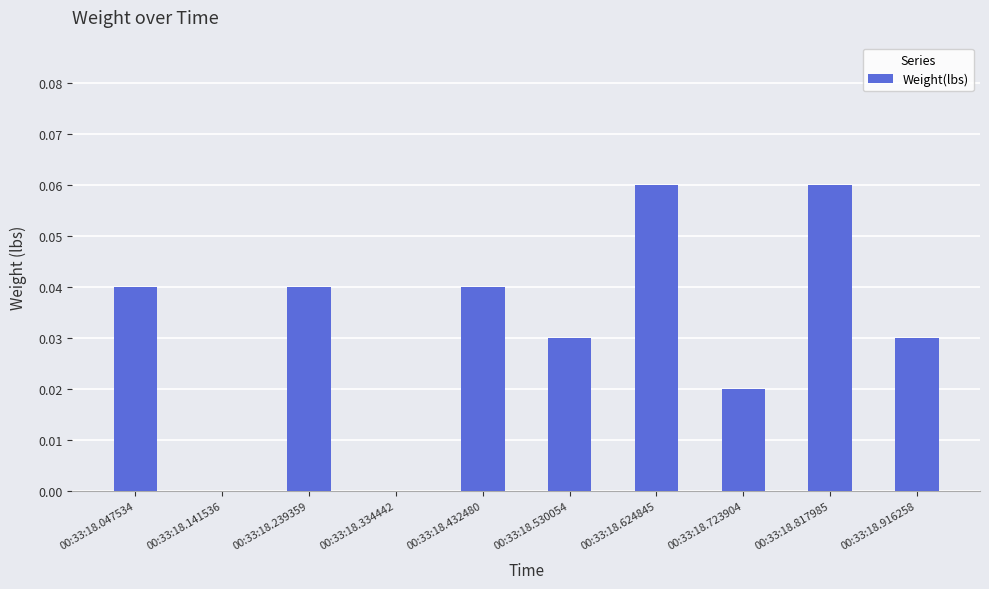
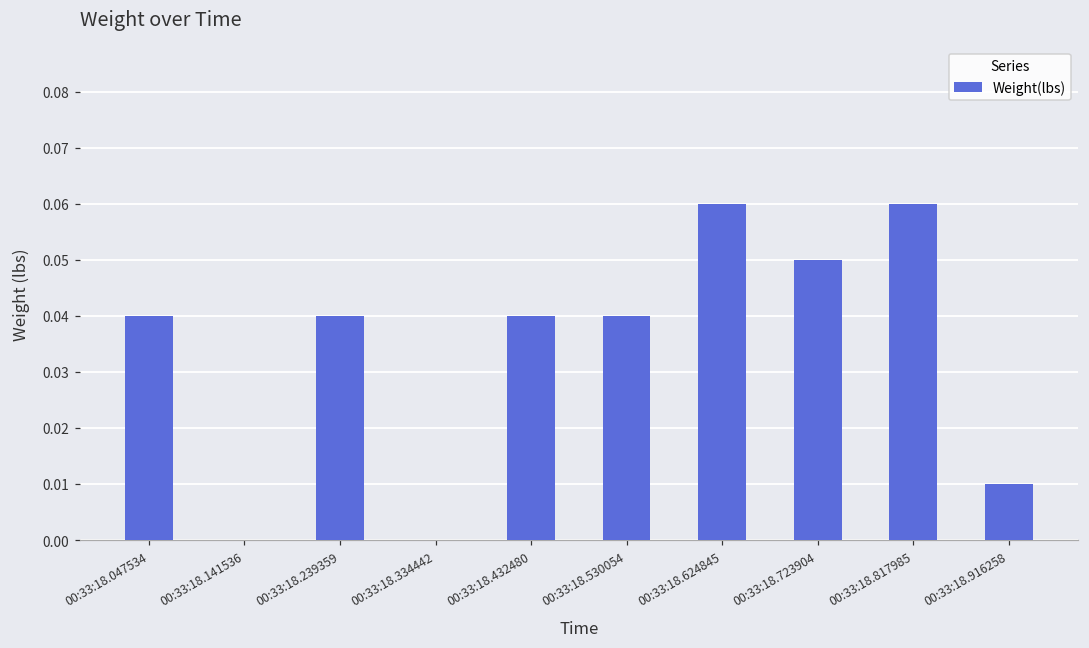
  {
    "00:33:18.047534": 0.04,
    "00:33:18.141536": 0.00,
    "00:33:18.239359": 0.04,
    "00:33:18.334442": 0.00,
    "00:33:18.432480": 0.04,
-   "00:33:18.530054": 0.03,
+   "00:33:18.530054": 0.04,
    "00:33:18.624845": 0.06,
-   "00:33:18.723904": 0.02,
+   "00:33:18.723904": 0.05,
    "00:33:18.817985": 0.06,
-   "00:33:18.916258": 0.03
+   "00:33:18.916258": 0.01
  }
